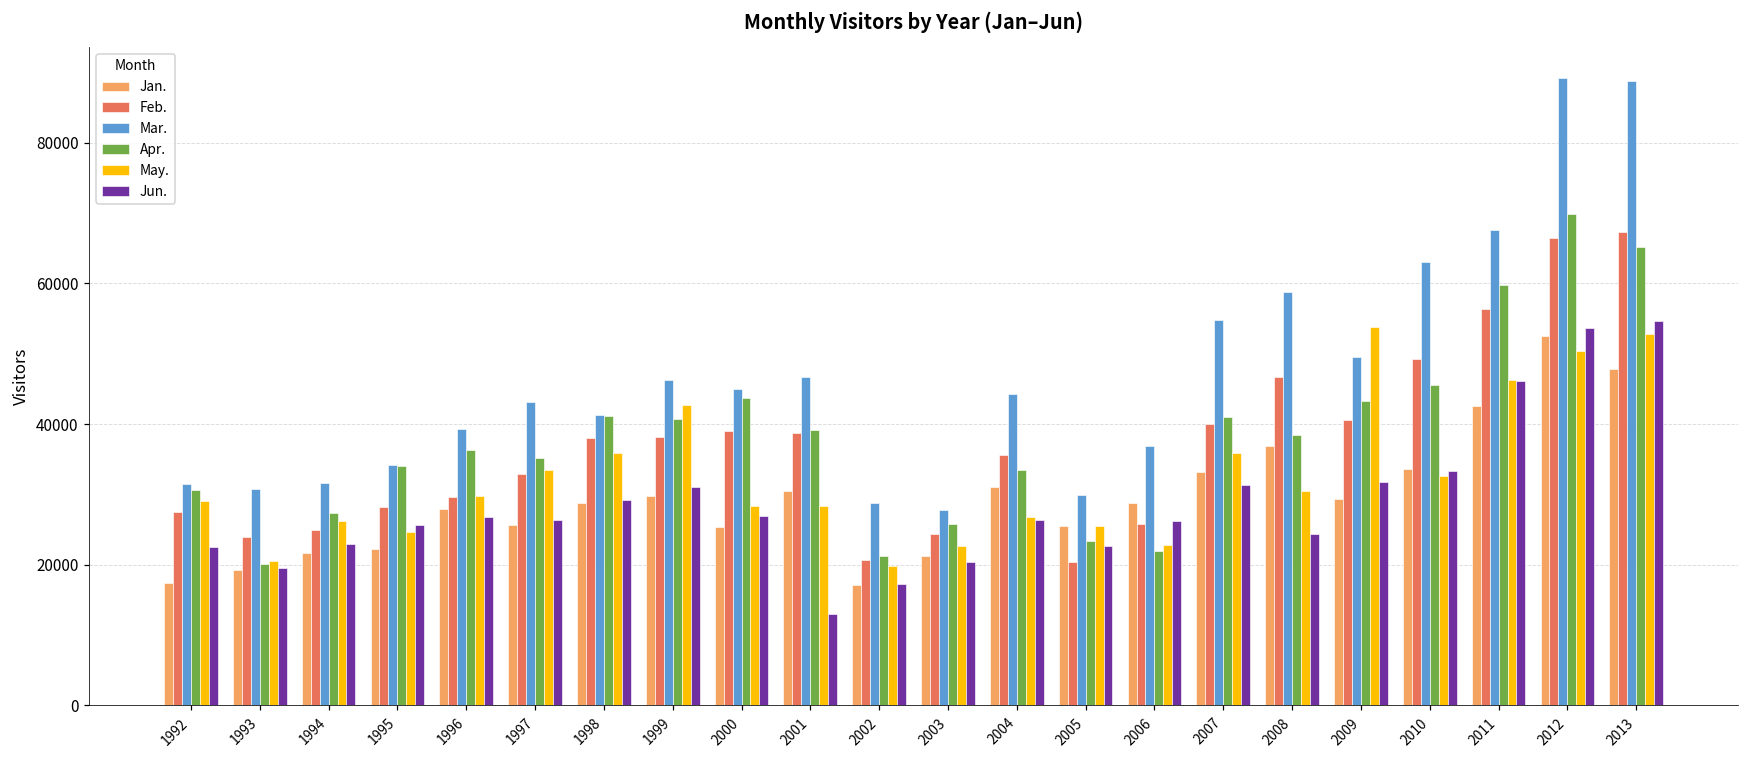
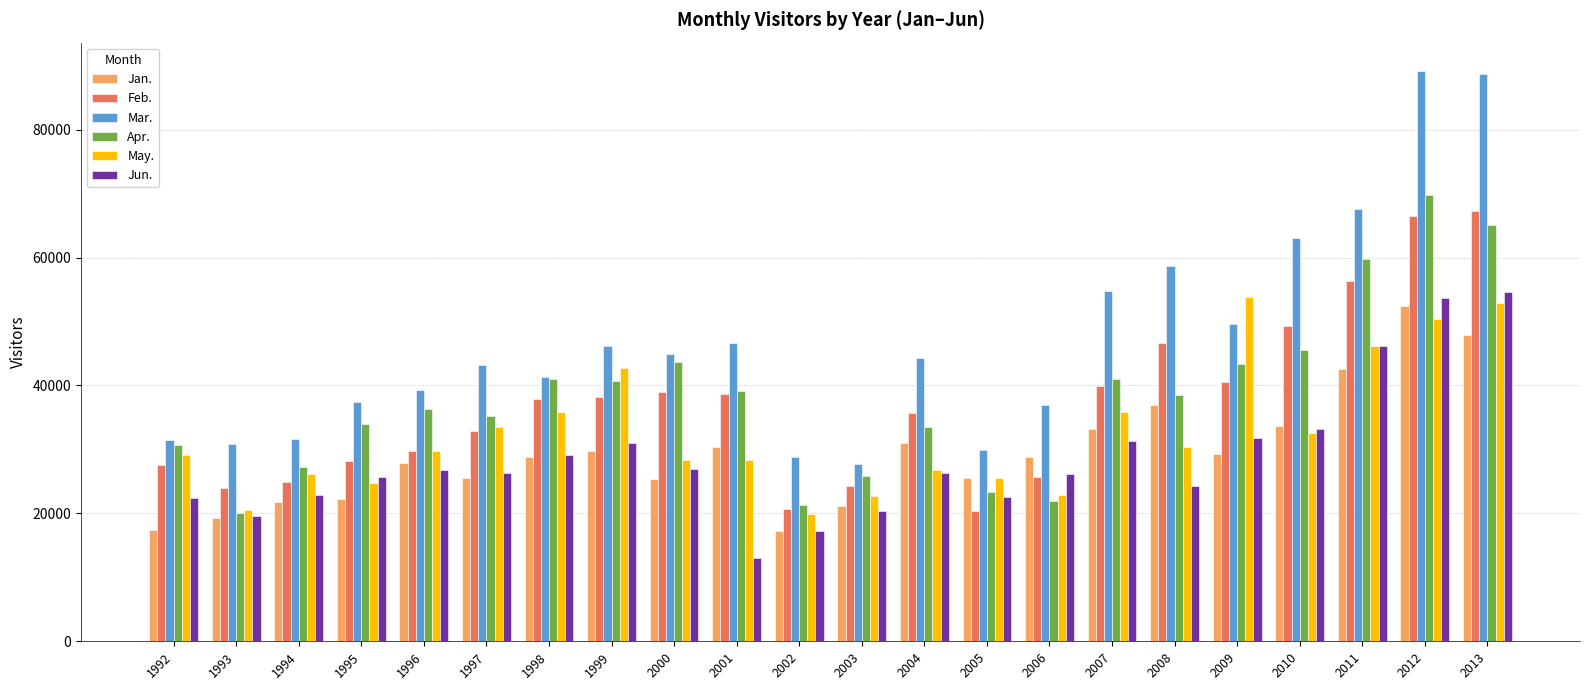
  {
    "Mar.": {
      "1992": 32000,
      "1993": 31000,
      "1994": 32000,
-     "1995": 34000,
+     "1995": 37000,
      "1996": 39000,
      "1997": 43000,
      "1998": 41000,
      "1999": 46000,
      "2000": 45000,
      "2001": 47000,
      "2002": 29000,
      "2003": 28000,
      "2004": 44000,
      "2005": 30000,
      "2006": 37000,
      "2007": 55000,
      "2008": 59000,
      "2009": 50000,
      "2010": 63000,
      "2011": 68000,
      "2012": 89000,
      "2013": 89000
    },
    "Apr.": {
      "1992": 31000,
      "1993": 20000,
      "1994": 27000,
      "1995": 34000,
      "1996": 36000,
      "1997": 35000,
      "1998": 41000,
      "1999": 41000,
      "2000": 44000,
      "2001": 39000,
      "2002": 21000,
      "2003": 26000,
      "2004": 34000,
      "2005": 23000,
      "2006": 22000,
      "2007": 41000,
      "2008": 38000,
      "2009": 43000,
      "2010": 46000,
      "2011": 60000,
      "2012": 70000,
      "2013": 65000
    },
    "May.": {
      "1992": 29000,
      "1993": 21000,
      "1994": 26000,
      "1995": 25000,
      "1996": 30000,
      "1997": 33000,
      "1998": 36000,
      "1999": 43000,
      "2000": 28000,
      "2001": 28000,
      "2002": 20000,
      "2003": 23000,
      "2004": 27000,
      "2005": 26000,
      "2006": 23000,
      "2007": 36000,
      "2008": 30000,
      "2009": 54000,
      "2010": 33000,
      "2011": 46000,
      "2012": 50000,
      "2013": 53000
    },
    "Jun.": {
      "1992": 22000,
      "1993": 20000,
      "1994": 23000,
      "1995": 26000,
      "1996": 27000,
      "1997": 26000,
      "1998": 29000,
      "1999": 31000,
      "2000": 27000,
      "2001": 13000,
      "2002": 17000,
      "2003": 20000,
      "2004": 26000,
      "2005": 23000,
      "2006": 26000,
      "2007": 31000,
      "2008": 24000,
      "2009": 32000,
      "2010": 33000,
      "2011": 46000,
      "2012": 54000,
      "2013": 55000
    }
  }
